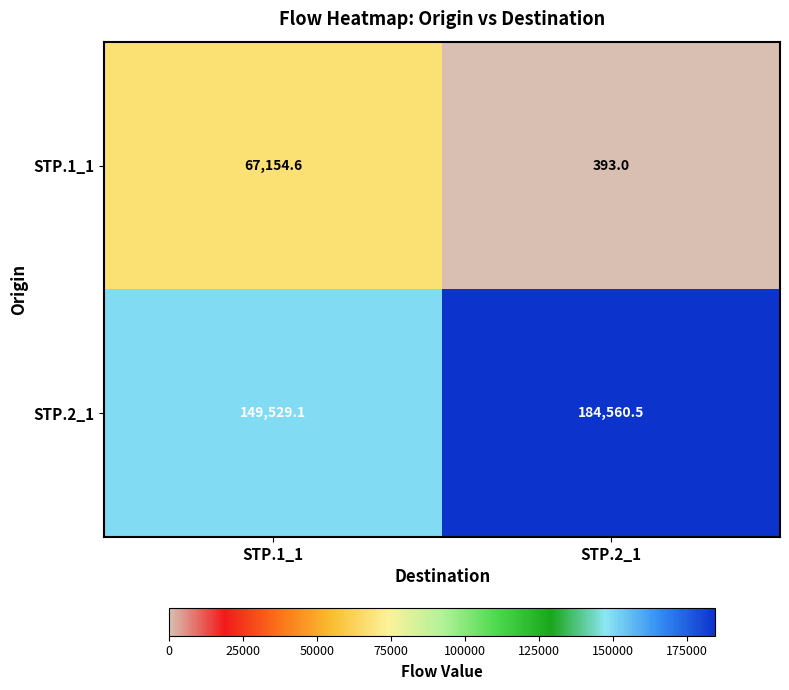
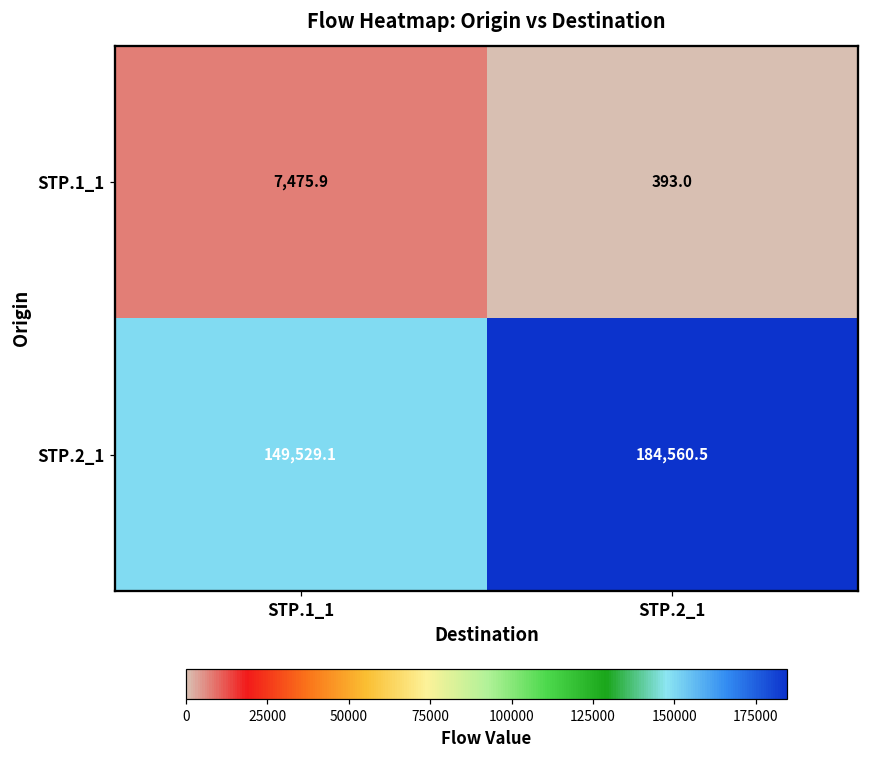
  {
    "STP.1_1": {
-     "STP.1_1": "67,154.6",
+     "STP.1_1": "7,475.9",
      "STP.2_1": "393.0"
    },
    "STP.2_1": {
      "STP.1_1": "149,529.1",
      "STP.2_1": "184,560.5"
    }
  }
